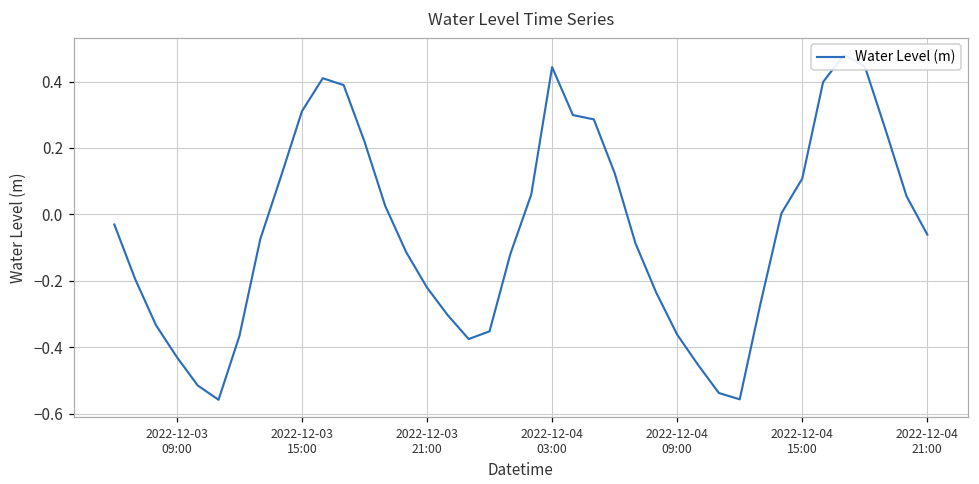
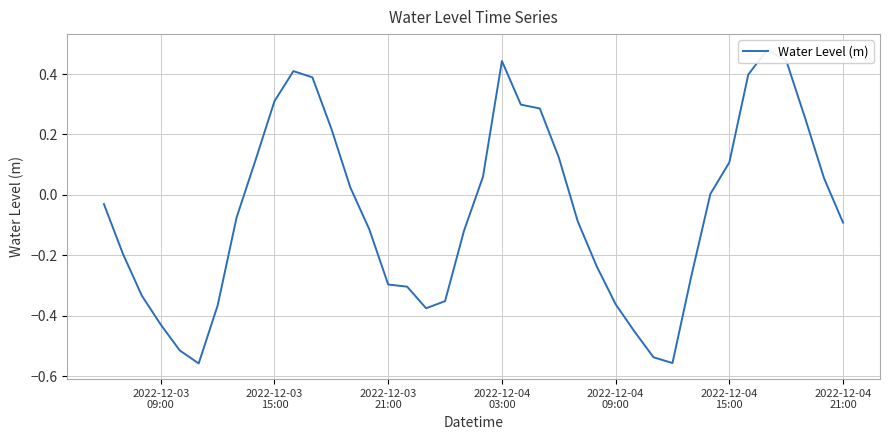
  {
    "2022-12-03 09:00": -0.43,
    "2022-12-03 15:00": 0.31,
-   "2022-12-03 21:00": -0.22,
+   "2022-12-03 21:00": -0.30,
    "2022-12-04 03:00": 0.44,
    "2022-12-04 09:00": -0.36,
    "2022-12-04 15:00": 0.11,
-   "2022-12-04 21:00": -0.06
+   "2022-12-04 21:00": -0.09
  }
